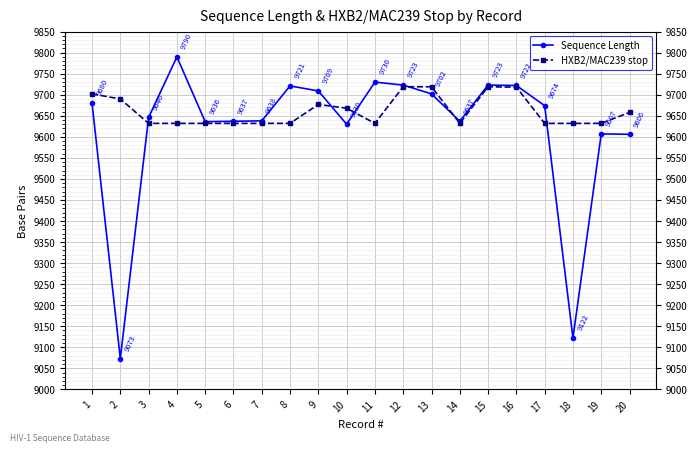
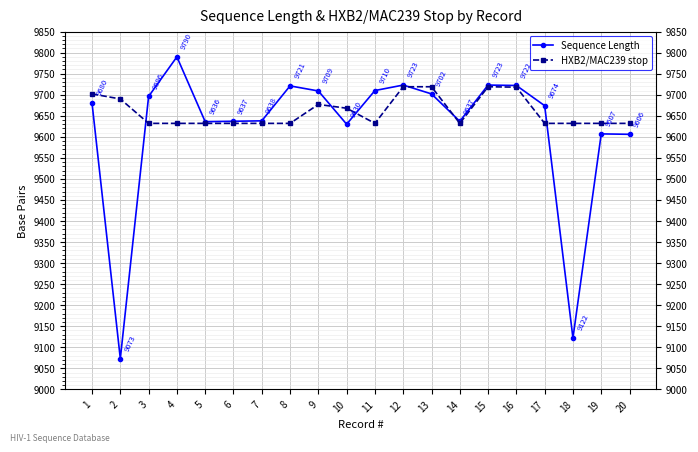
  {
    "Sequence Length": {
      "1": 9680,
      "2": 9073,
-     "3": 9646,
+     "3": 9696,
      "4": 9790,
      "7": 9638,
      "8": 9721,
      "9": 9709,
      "10": 9630,
-     "11": 9730,
+     "11": 9710,
      "13": 9702,
      "17": 9674,
      "18": 9122,
      "19": 9607,
      "20": 9606
    },
    "HXB2/MAC239 stop": {
      "2": 9690,
      "3": 9630,
      "4": 9630,
      "7": 9630,
      "8": 9630,
      "9": 9680,
      "11": 9630,
      "17": 9630,
      "18": 9630,
-     "20": 9660
+     "20": 9630
    }
  }
